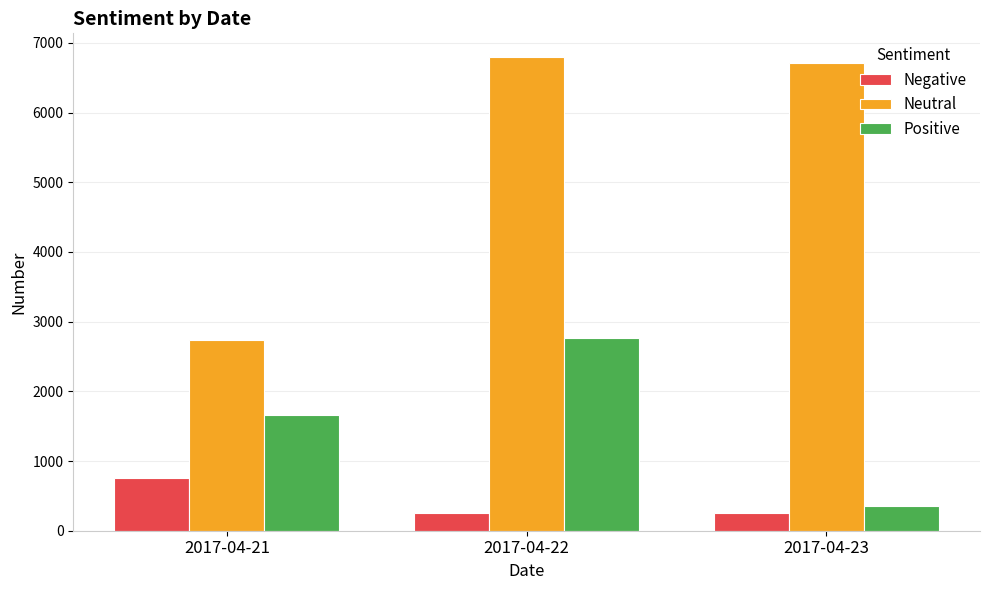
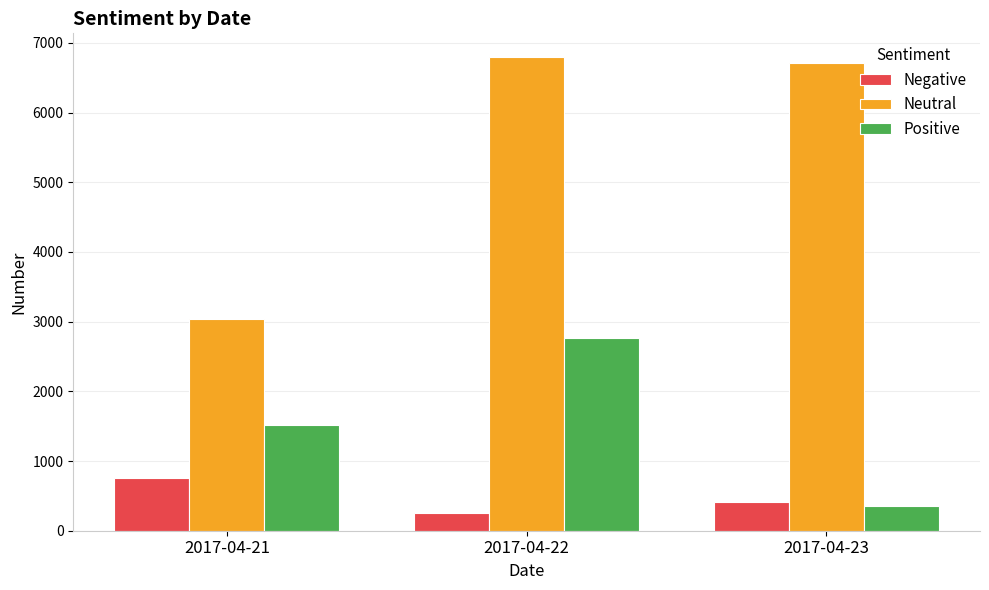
  {
    "Negative": {
      "2017-04-21": 800,
      "2017-04-22": 300,
-     "2017-04-23": 300
+     "2017-04-23": 400
    },
    "Neutral": {
-     "2017-04-21": 2700,
+     "2017-04-21": 3000,
      "2017-04-22": 6800,
      "2017-04-23": 6700
    },
    "Positive": {
-     "2017-04-21": 1700,
+     "2017-04-21": 1500,
      "2017-04-22": 2800,
      "2017-04-23": 400
    }
  }
